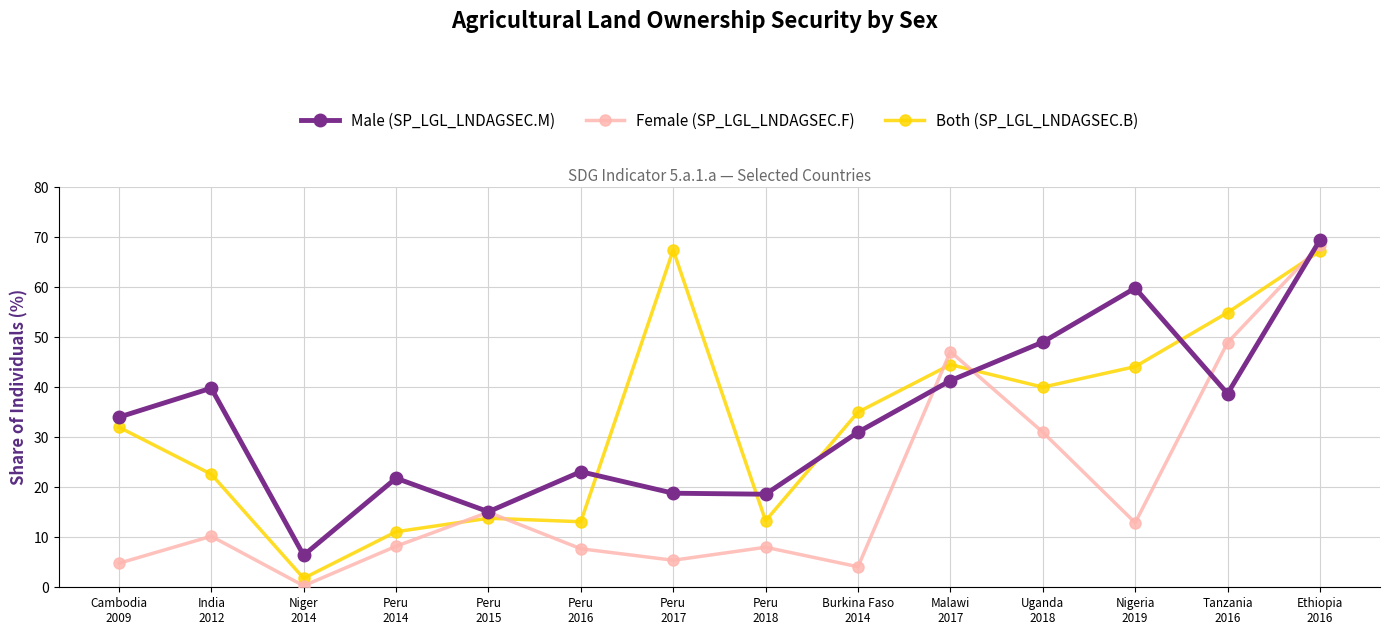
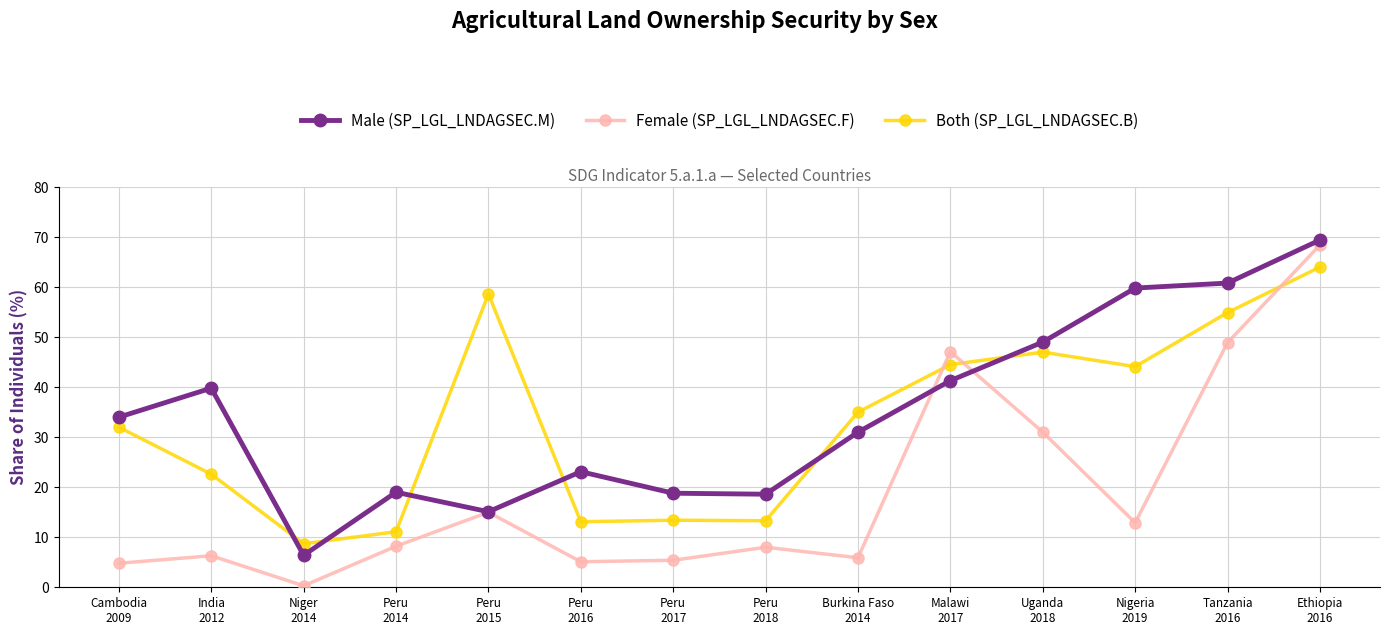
  {
    "Male (SP_LGL_LNDAGSEC.M)": {
      "Cambodia 2009": 34,
      "India 2012": 40,
      "Niger 2014": 6,
-     "Peru 2014": 22,
+     "Peru 2014": 19,
      "Peru 2016": 23,
      "Peru 2017": 19,
      "Peru 2018": 19,
      "Burkina Faso 2014": 31,
      "Malawi 2017": 41,
      "Uganda 2018": 49,
      "Nigeria 2019": 60,
-     "Tanzania 2016": 39,
+     "Tanzania 2016": 61,
      "Ethiopia 2016": 69
    },
    "Female (SP_LGL_LNDAGSEC.F)": {
      "Cambodia 2009": 5,
-     "India 2012": 10,
+     "India 2012": 6,
      "Niger 2014": 0,
      "Peru 2014": 8,
-     "Peru 2016": 8,
+     "Peru 2016": 5,
      "Peru 2017": 5,
      "Peru 2018": 8,
-     "Burkina Faso 2014": 4,
+     "Burkina Faso 2014": 6,
      "Malawi 2017": 47,
      "Uganda 2018": 31,
      "Nigeria 2019": 13,
      "Tanzania 2016": 49,
      "Ethiopia 2016": 68
    },
    "Both (SP_LGL_LNDAGSEC.B)": {
      "Cambodia 2009": 32,
      "India 2012": 23,
-     "Niger 2014": 2,
+     "Niger 2014": 9,
      "Peru 2014": 11,
-     "Peru 2015": 14,
+     "Peru 2015": 59,
      "Peru 2016": 13,
-     "Peru 2017": 67,
+     "Peru 2017": 13,
      "Peru 2018": 13,
      "Burkina Faso 2014": 35,
      "Malawi 2017": 45,
-     "Uganda 2018": 40,
+     "Uganda 2018": 47,
      "Nigeria 2019": 44,
      "Tanzania 2016": 55,
-     "Ethiopia 2016": 67
+     "Ethiopia 2016": 64
    }
  }
